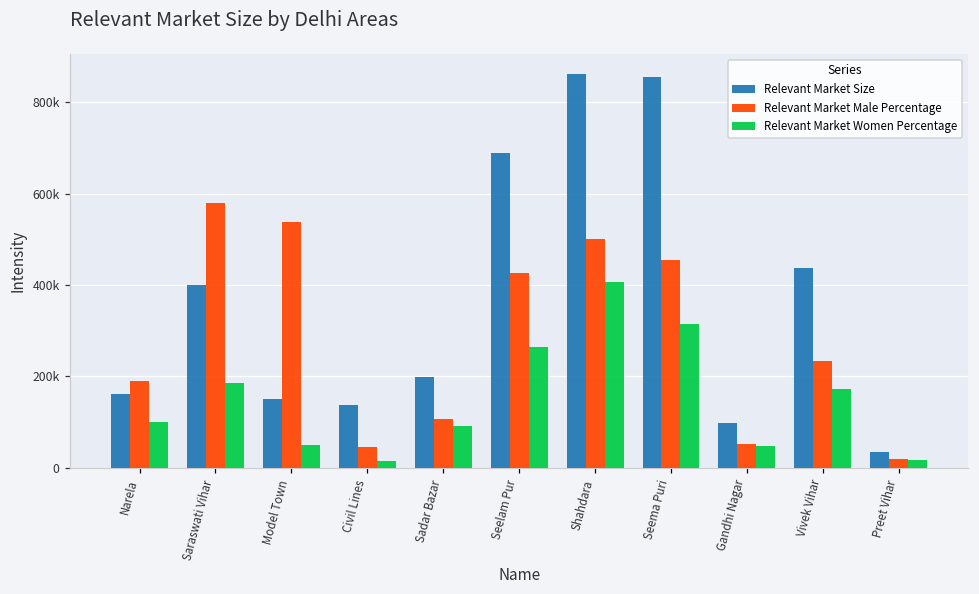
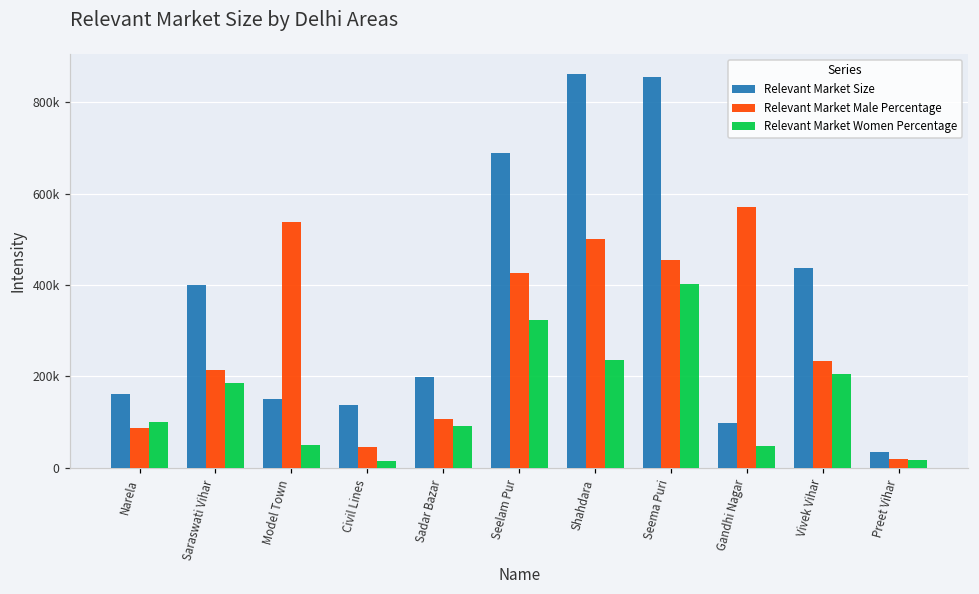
  {
    "Relevant Market Size": {
      "Narela": 160000,
      "Saraswati Vihar": 400000,
      "Model Town": 150000,
      "Civil Lines": 140000,
      "Sadar Bazar": 200000,
      "Seelam Pur": 690000,
      "Shahdara": 860000,
      "Seema Puri": 860000,
      "Gandhi Nagar": 100000,
      "Vivek Vihar": 440000,
      "Preet Vihar": 40000
    },
    "Relevant Market Male Percentage": {
-     "Narela": 190000,
-     "Saraswati Vihar": 580000,
+     "Narela": 90000,
+     "Saraswati Vihar": 210000,
      "Model Town": 540000,
      "Civil Lines": 50000,
      "Sadar Bazar": 110000,
      "Seelam Pur": 430000,
      "Shahdara": 500000,
      "Seema Puri": 450000,
-     "Gandhi Nagar": 50000,
+     "Gandhi Nagar": 570000,
      "Vivek Vihar": 230000,
      "Preet Vihar": 20000
    },
    "Relevant Market Women Percentage": {
      "Narela": 100000,
      "Saraswati Vihar": 190000,
      "Model Town": 50000,
      "Civil Lines": 20000,
      "Sadar Bazar": 90000,
-     "Seelam Pur": 270000,
-     "Shahdara": 410000,
-     "Seema Puri": 310000,
+     "Seelam Pur": 320000,
+     "Shahdara": 240000,
+     "Seema Puri": 400000,
      "Gandhi Nagar": 50000,
-     "Vivek Vihar": 170000,
+     "Vivek Vihar": 210000,
      "Preet Vihar": 20000
    }
  }
